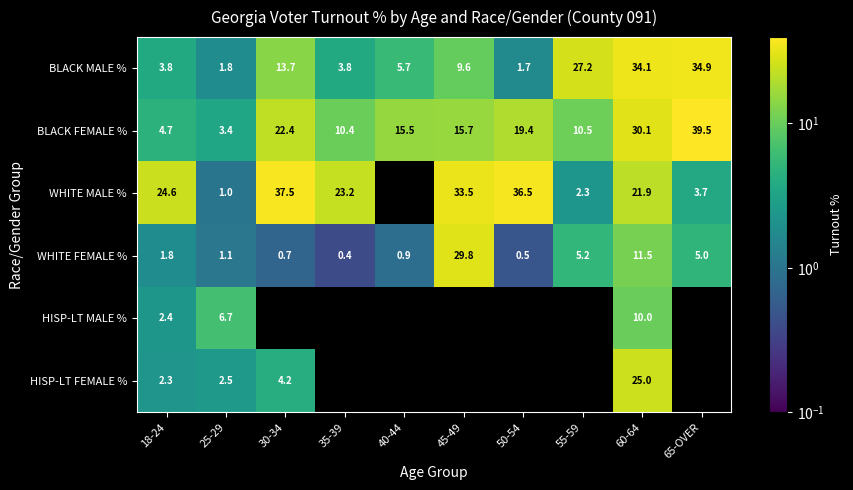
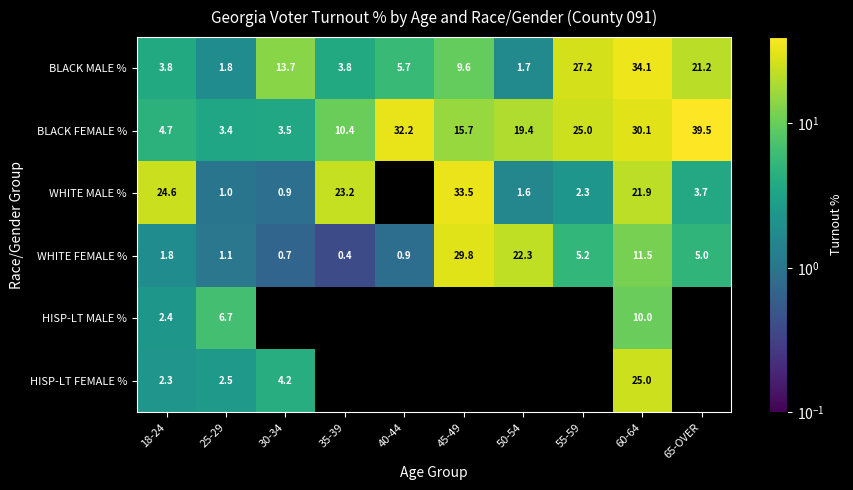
  {
    "BLACK MALE %": {
      "18-24": 3.8,
      "25-29": 1.8,
      "30-34": 13.7,
      "35-39": 3.8,
      "40-44": 5.7,
      "45-49": 9.6,
      "50-54": 1.7,
      "55-59": 27.2,
      "60-64": 34.1,
-     "65-OVER": 34.9
+     "65-OVER": 21.2
    },
    "BLACK FEMALE %": {
      "18-24": 4.7,
      "25-29": 3.4,
-     "30-34": 22.4,
+     "30-34": 3.5,
      "35-39": 10.4,
-     "40-44": 15.5,
+     "40-44": 32.2,
      "45-49": 15.7,
      "50-54": 19.4,
-     "55-59": 10.5,
+     "55-59": 25.0,
      "60-64": 30.1,
      "65-OVER": 39.5
    },
    "WHITE MALE %": {
      "18-24": 24.6,
      "25-29": 1.0,
-     "30-34": 37.5,
+     "30-34": 0.9,
      "35-39": 23.2,
      "45-49": 33.5,
-     "50-54": 36.5,
+     "50-54": 1.6,
      "55-59": 2.3,
      "60-64": 21.9,
      "65-OVER": 3.7
    },
    "WHITE FEMALE %": {
      "18-24": 1.8,
      "25-29": 1.1,
      "30-34": 0.7,
      "35-39": 0.4,
      "40-44": 0.9,
      "45-49": 29.8,
-     "50-54": 0.5,
+     "50-54": 22.3,
      "55-59": 5.2,
      "60-64": 11.5,
      "65-OVER": 5.0
    },
    "HISP-LT MALE %": {
      "18-24": 2.4,
      "25-29": 6.7,
      "60-64": 10.0
    },
    "HISP-LT FEMALE %": {
      "18-24": 2.3,
      "25-29": 2.5,
      "30-34": 4.2,
      "60-64": 25.0
    }
  }
